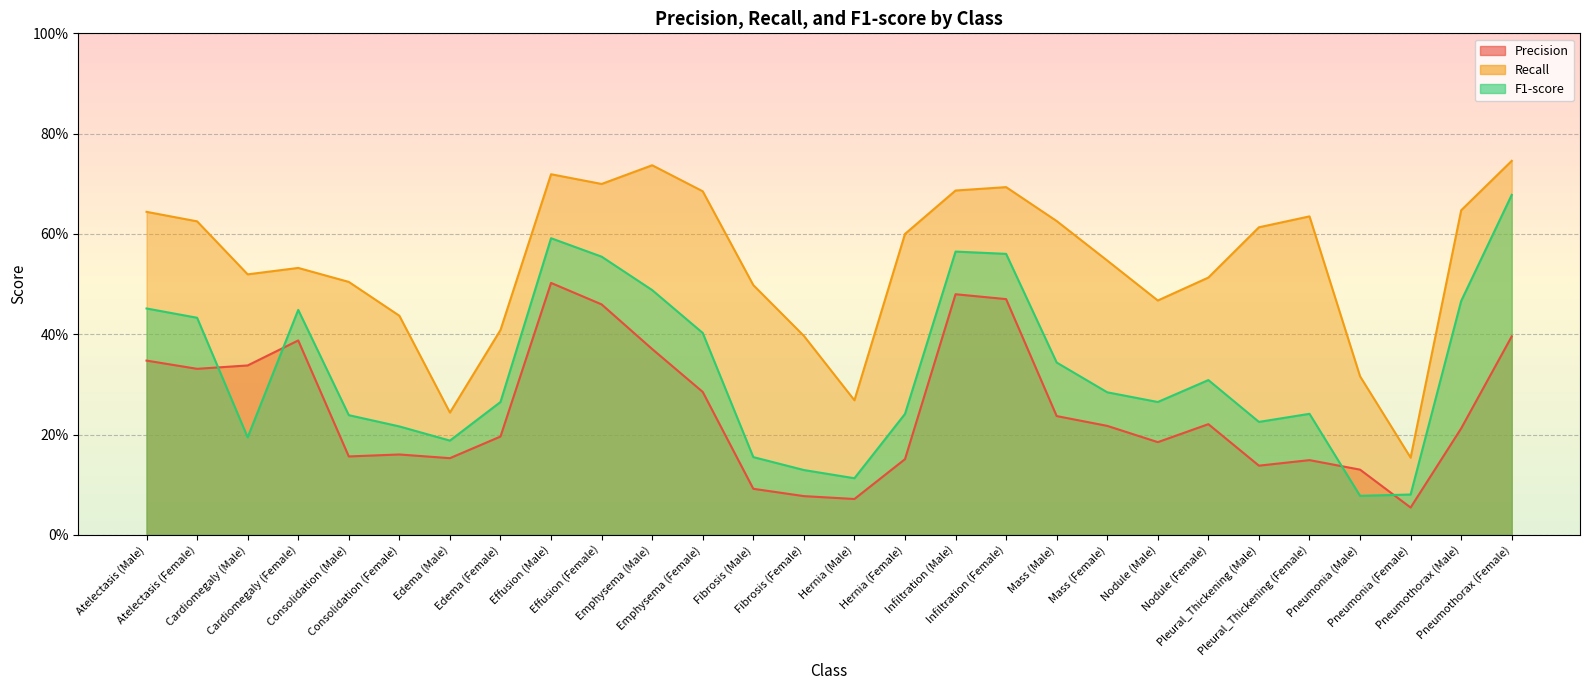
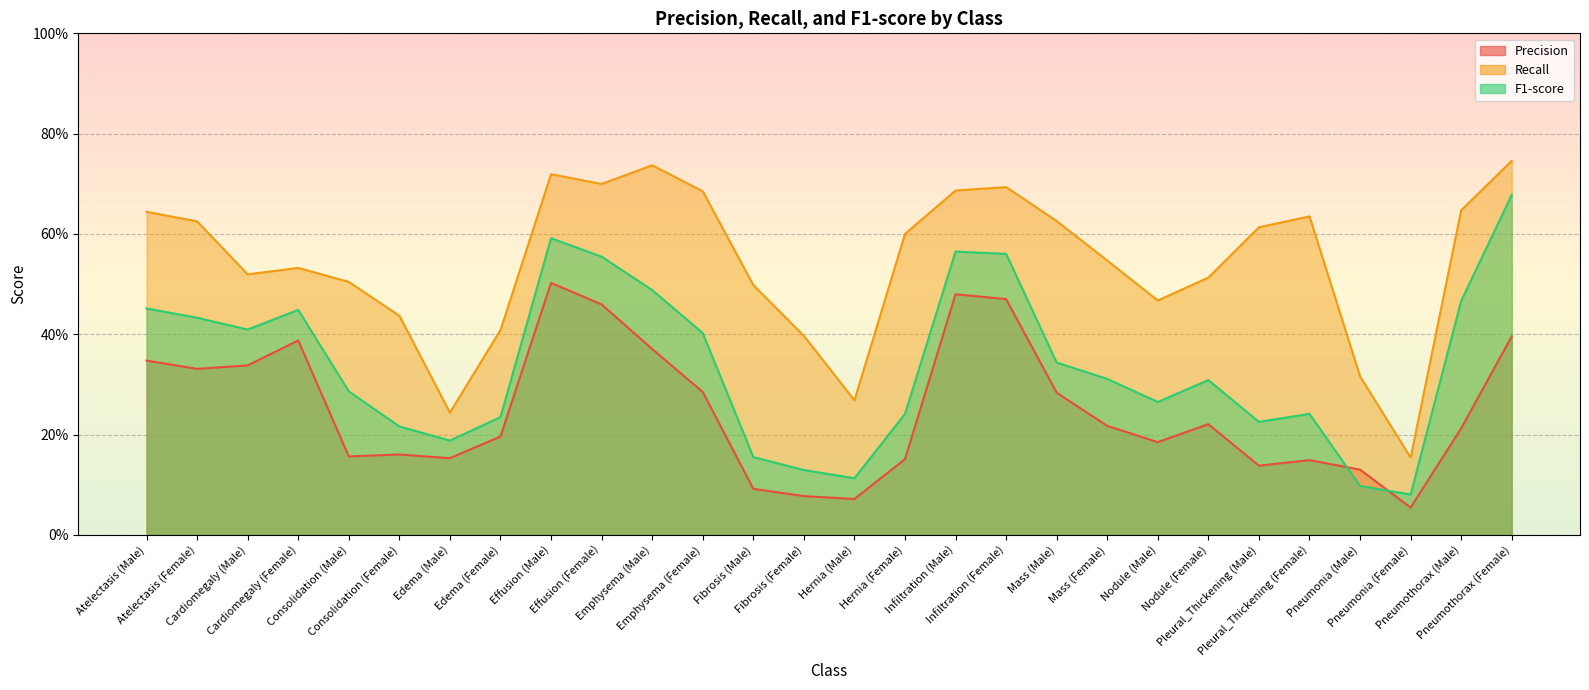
  {
    "Precision": {
      "Atelectasis (Male)": "35%",
      "Atelectasis (Female)": "33%",
      "Cardiomegaly (Male)": "34%",
      "Cardiomegaly (Female)": "39%",
      "Consolidation (Male)": "16%",
      "Consolidation (Female)": "16%",
      "Edema (Male)": "15%",
      "Edema (Female)": "20%",
      "Effusion (Male)": "50%",
      "Effusion (Female)": "46%",
      "Emphysema (Male)": "37%",
      "Emphysema (Female)": "28%",
      "Fibrosis (Male)": "9%",
      "Fibrosis (Female)": "8%",
      "Hernia (Male)": "7%",
      "Hernia (Female)": "15%",
      "Infiltration (Male)": "48%",
      "Infiltration (Female)": "47%",
-     "Mass (Male)": "24%",
+     "Mass (Male)": "28%",
      "Mass (Female)": "22%",
      "Nodule (Male)": "18%",
      "Nodule (Female)": "22%",
      "Pleural_Thickening (Male)": "14%",
      "Pleural_Thickening (Female)": "15%",
      "Pneumonia (Male)": "13%",
      "Pneumonia (Female)": "5%",
      "Pneumothorax (Male)": "21%",
      "Pneumothorax (Female)": "40%"
    },
    "Recall": {
      "Atelectasis (Male)": "64%",
      "Atelectasis (Female)": "63%",
      "Cardiomegaly (Male)": "52%",
      "Cardiomegaly (Female)": "53%",
      "Consolidation (Male)": "50%",
      "Consolidation (Female)": "44%",
      "Edema (Male)": "24%",
      "Edema (Female)": "41%",
      "Effusion (Male)": "72%",
      "Effusion (Female)": "70%",
      "Emphysema (Male)": "74%",
      "Emphysema (Female)": "69%",
      "Fibrosis (Male)": "50%",
      "Fibrosis (Female)": "40%",
      "Hernia (Male)": "27%",
      "Hernia (Female)": "60%",
      "Infiltration (Male)": "69%",
      "Infiltration (Female)": "69%",
      "Mass (Male)": "63%",
      "Mass (Female)": "55%",
      "Nodule (Male)": "47%",
      "Nodule (Female)": "51%",
      "Pleural_Thickening (Male)": "61%",
      "Pleural_Thickening (Female)": "63%",
      "Pneumonia (Male)": "32%",
      "Pneumonia (Female)": "15%",
      "Pneumothorax (Male)": "65%",
      "Pneumothorax (Female)": "75%"
    },
    "F1-score": {
      "Atelectasis (Male)": "45%",
      "Atelectasis (Female)": "43%",
-     "Cardiomegaly (Male)": "19%",
+     "Cardiomegaly (Male)": "41%",
      "Cardiomegaly (Female)": "45%",
-     "Consolidation (Male)": "24%",
+     "Consolidation (Male)": "29%",
      "Consolidation (Female)": "22%",
      "Edema (Male)": "19%",
-     "Edema (Female)": "26%",
+     "Edema (Female)": "23%",
      "Effusion (Male)": "59%",
      "Effusion (Female)": "55%",
      "Emphysema (Male)": "49%",
      "Emphysema (Female)": "40%",
      "Fibrosis (Male)": "15%",
      "Fibrosis (Female)": "13%",
      "Hernia (Male)": "11%",
      "Hernia (Female)": "24%",
      "Infiltration (Male)": "56%",
      "Infiltration (Female)": "56%",
      "Mass (Male)": "34%",
-     "Mass (Female)": "28%",
+     "Mass (Female)": "31%",
      "Nodule (Male)": "26%",
      "Nodule (Female)": "31%",
      "Pleural_Thickening (Male)": "23%",
      "Pleural_Thickening (Female)": "24%",
-     "Pneumonia (Male)": "8%",
+     "Pneumonia (Male)": "10%",
      "Pneumonia (Female)": "8%",
      "Pneumothorax (Male)": "47%",
      "Pneumothorax (Female)": "68%"
    }
  }
